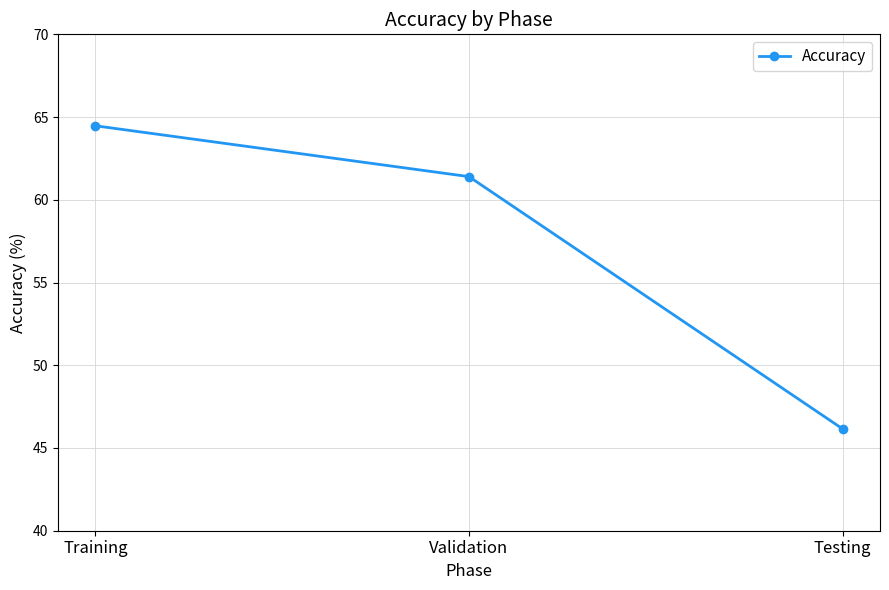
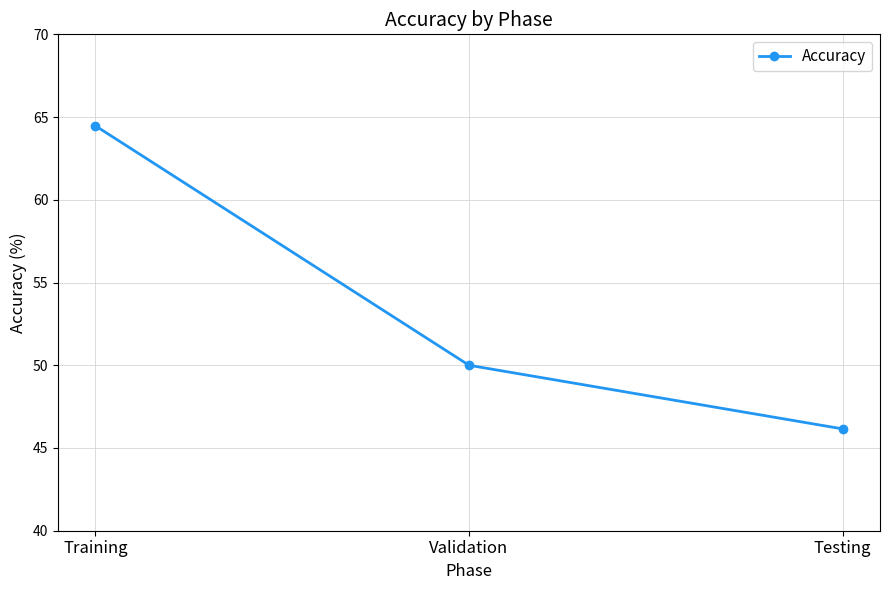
  {
    "Training": 64.5,
-   "Validation": 61.4,
+   "Validation": 50.0,
    "Testing": 46.2
  }
